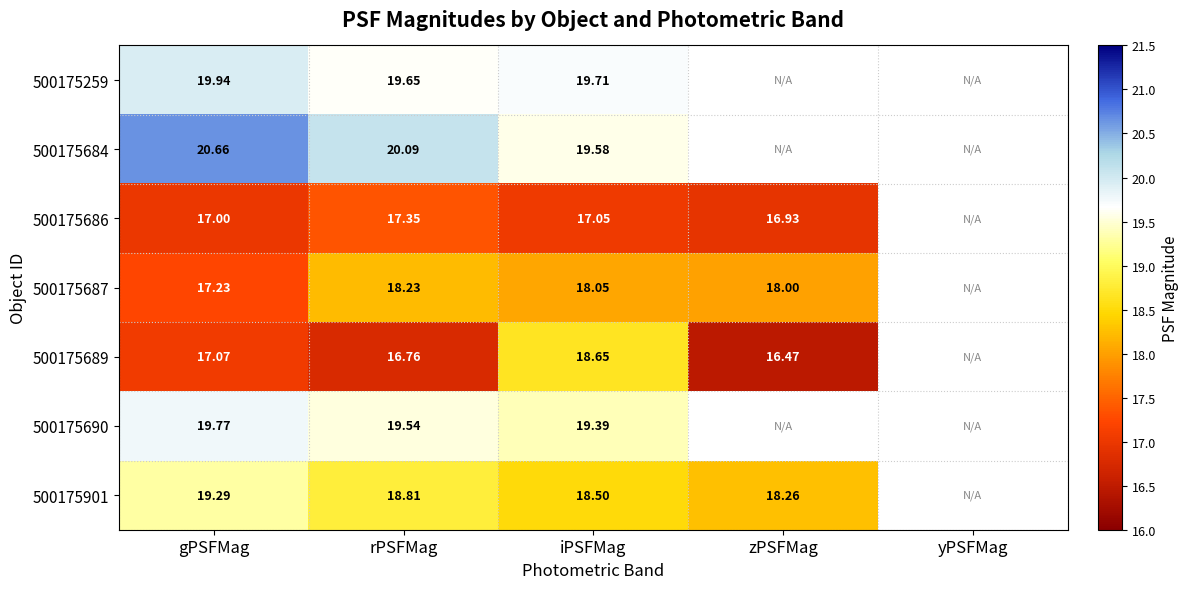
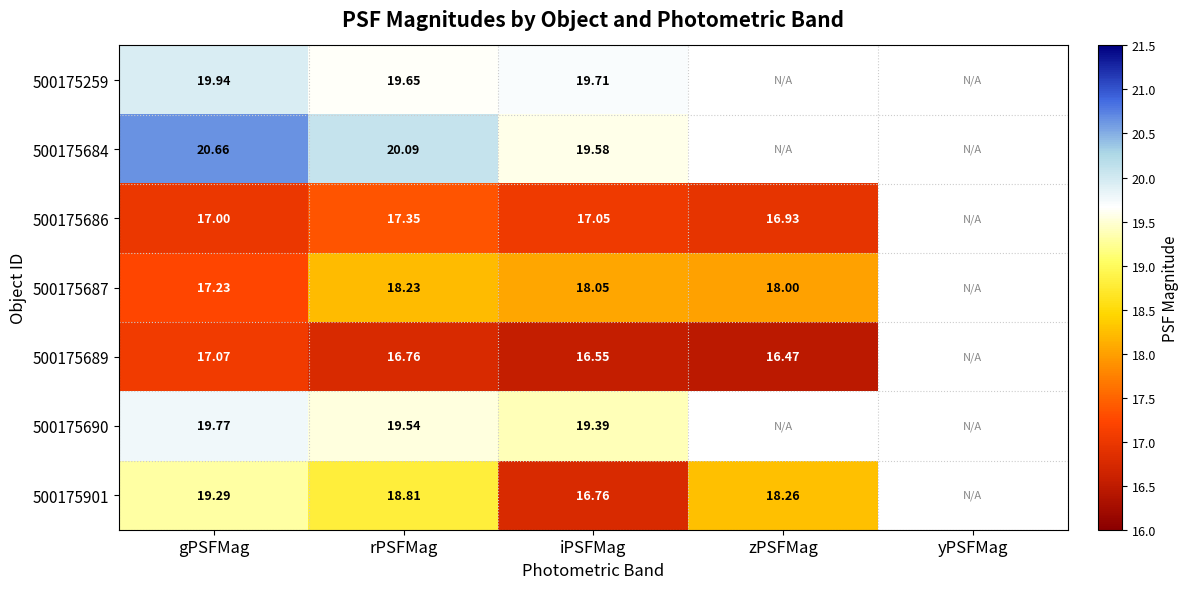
  {
    "500175259": {
      "gPSFMag": 19.94,
      "rPSFMag": 19.65,
      "iPSFMag": 19.71
    },
    "500175684": {
      "gPSFMag": 20.66,
      "rPSFMag": 20.09,
      "iPSFMag": 19.58
    },
    "500175686": {
      "gPSFMag": 17.00,
      "rPSFMag": 17.35,
      "iPSFMag": 17.05,
      "zPSFMag": 16.93
    },
    "500175687": {
      "gPSFMag": 17.23,
      "rPSFMag": 18.23,
      "iPSFMag": 18.05,
      "zPSFMag": 18.00
    },
    "500175689": {
      "gPSFMag": 17.07,
      "rPSFMag": 16.76,
-     "iPSFMag": 18.65,
+     "iPSFMag": 16.55,
      "zPSFMag": 16.47
    },
    "500175690": {
      "gPSFMag": 19.77,
      "rPSFMag": 19.54,
      "iPSFMag": 19.39
    },
    "500175901": {
      "gPSFMag": 19.29,
      "rPSFMag": 18.81,
-     "iPSFMag": 18.50,
+     "iPSFMag": 16.76,
      "zPSFMag": 18.26
    }
  }
